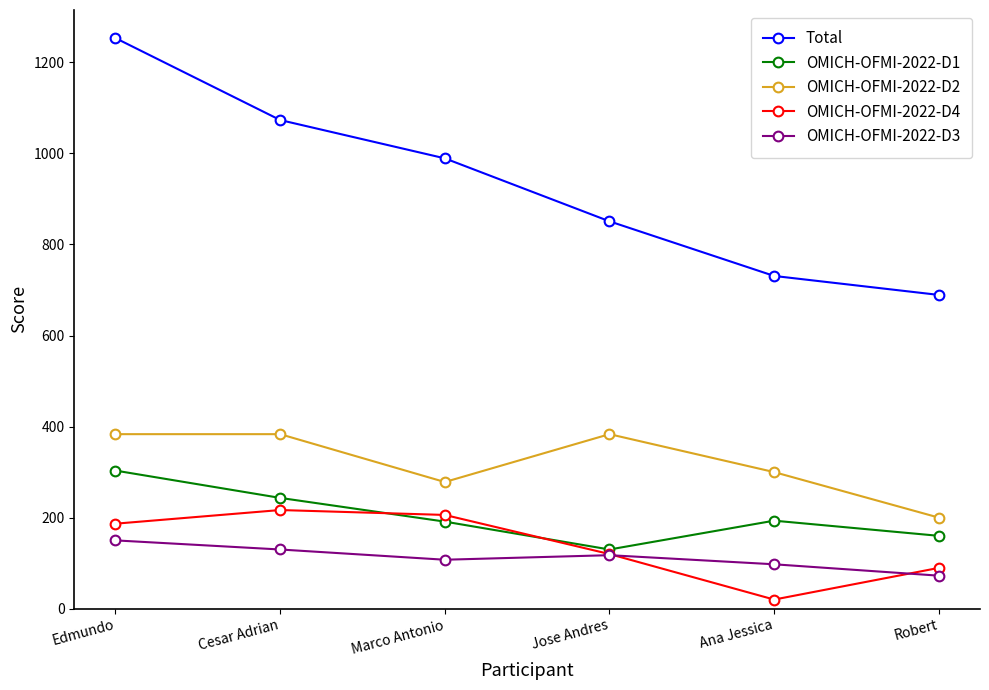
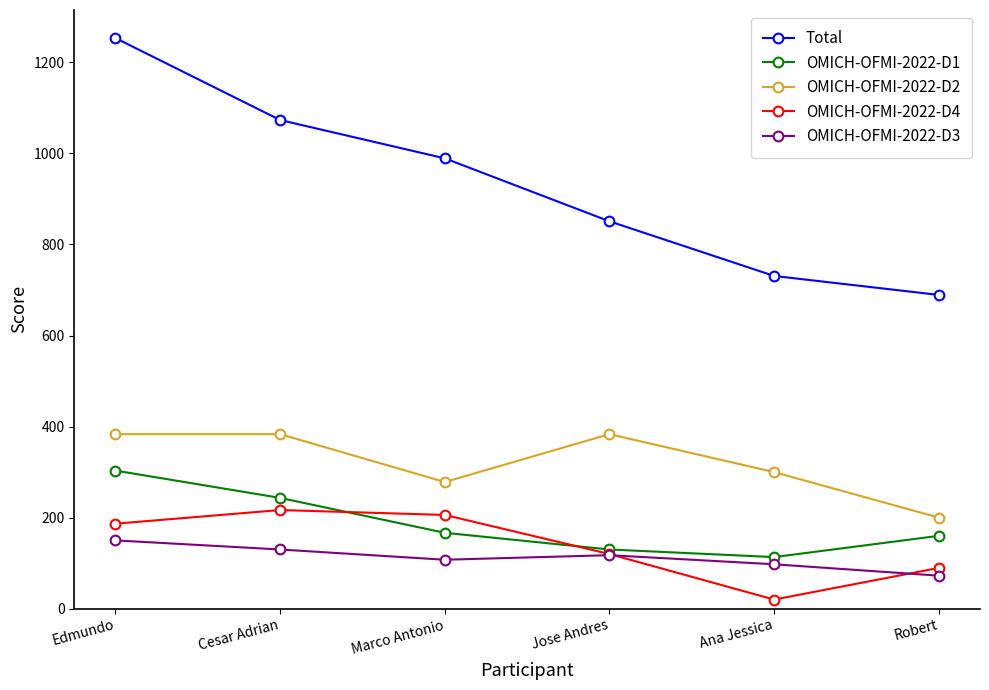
  {
    "Total": {
      "Edmundo": 1250,
      "Cesar Adrian": 1070,
      "Marco Antonio": 990,
      "Jose Andres": 850,
      "Ana Jessica": 730,
      "Robert": 690
    },
    "OMICH-OFMI-2022-D1": {
      "Edmundo": 300,
      "Cesar Adrian": 240,
-     "Marco Antonio": 190,
+     "Marco Antonio": 170,
      "Jose Andres": 130,
-     "Ana Jessica": 190,
+     "Ana Jessica": 110,
      "Robert": 160
    },
    "OMICH-OFMI-2022-D2": {
      "Edmundo": 380,
      "Cesar Adrian": 380,
      "Marco Antonio": 280,
      "Jose Andres": 380,
      "Ana Jessica": 300,
      "Robert": 200
    },
    "OMICH-OFMI-2022-D4": {
      "Edmundo": 190,
      "Cesar Adrian": 220,
      "Marco Antonio": 210,
      "Ana Jessica": 20,
      "Robert": 90
    },
    "OMICH-OFMI-2022-D3": {
      "Edmundo": 150,
      "Cesar Adrian": 130,
      "Marco Antonio": 110,
      "Ana Jessica": 100,
      "Robert": 70
    }
  }
